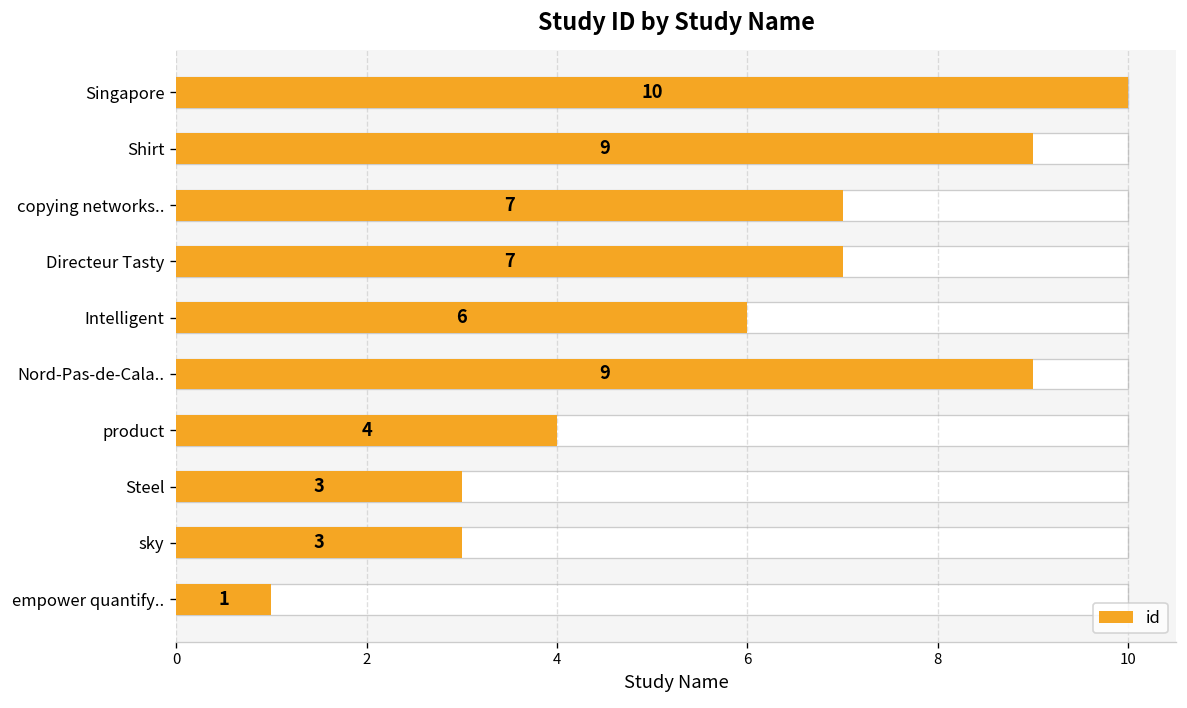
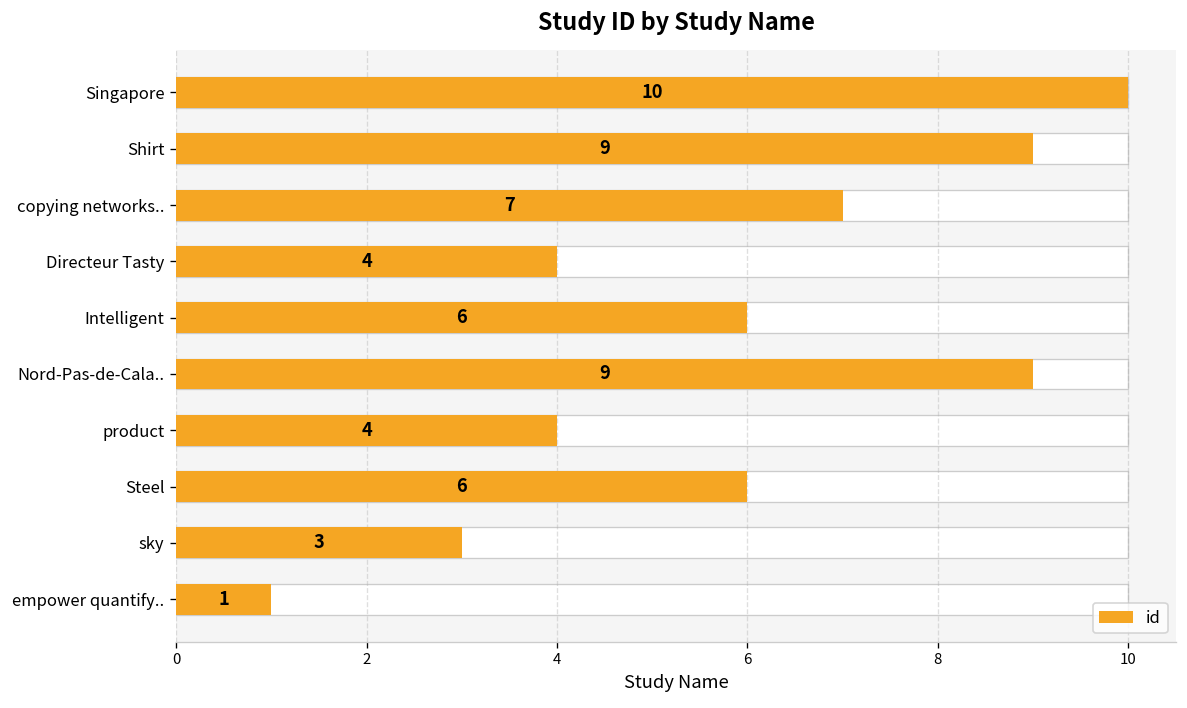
  {
    "id": {
      "Singapore": 10,
-     "Directeur Tasty": 7,
-     "Steel": 3
+     "Directeur Tasty": 4,
+     "Steel": 6
    }
  }
